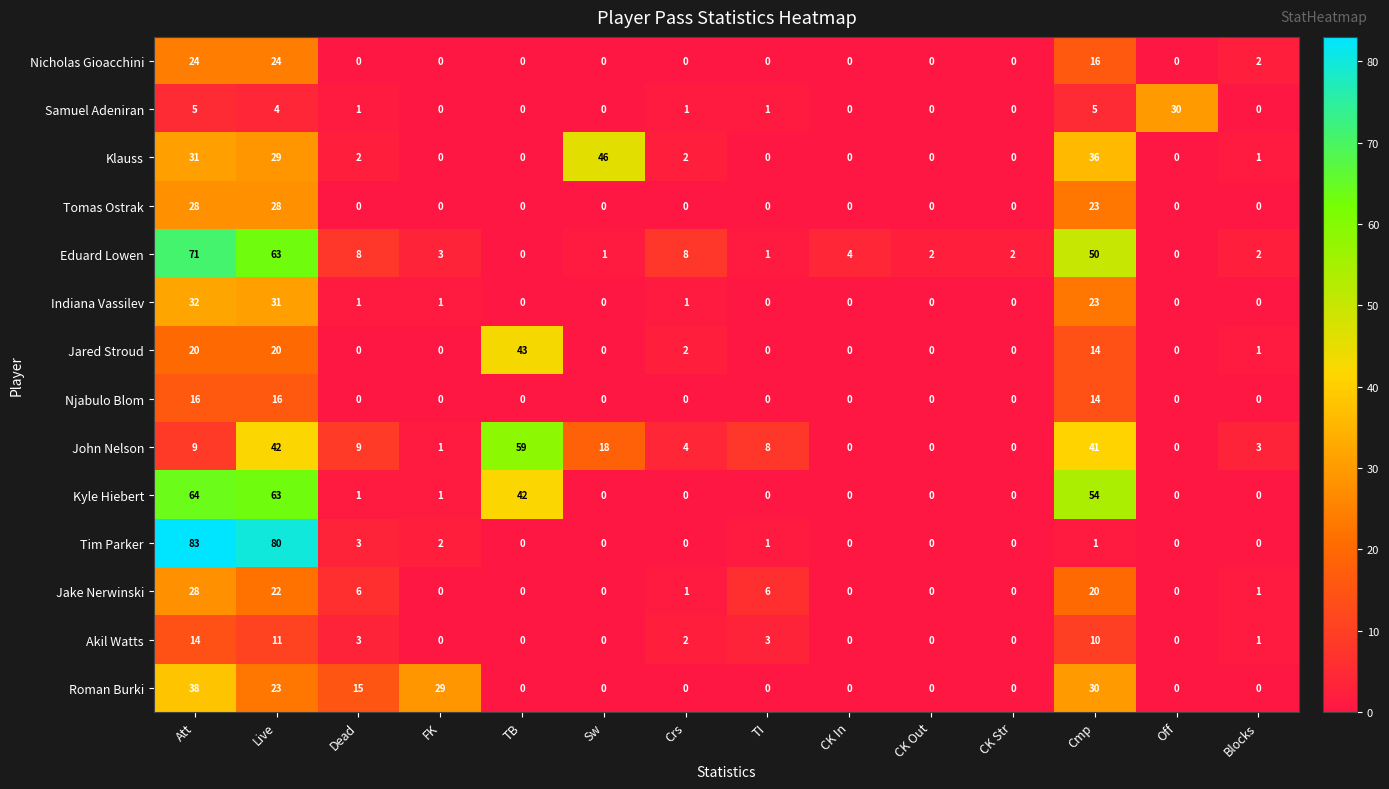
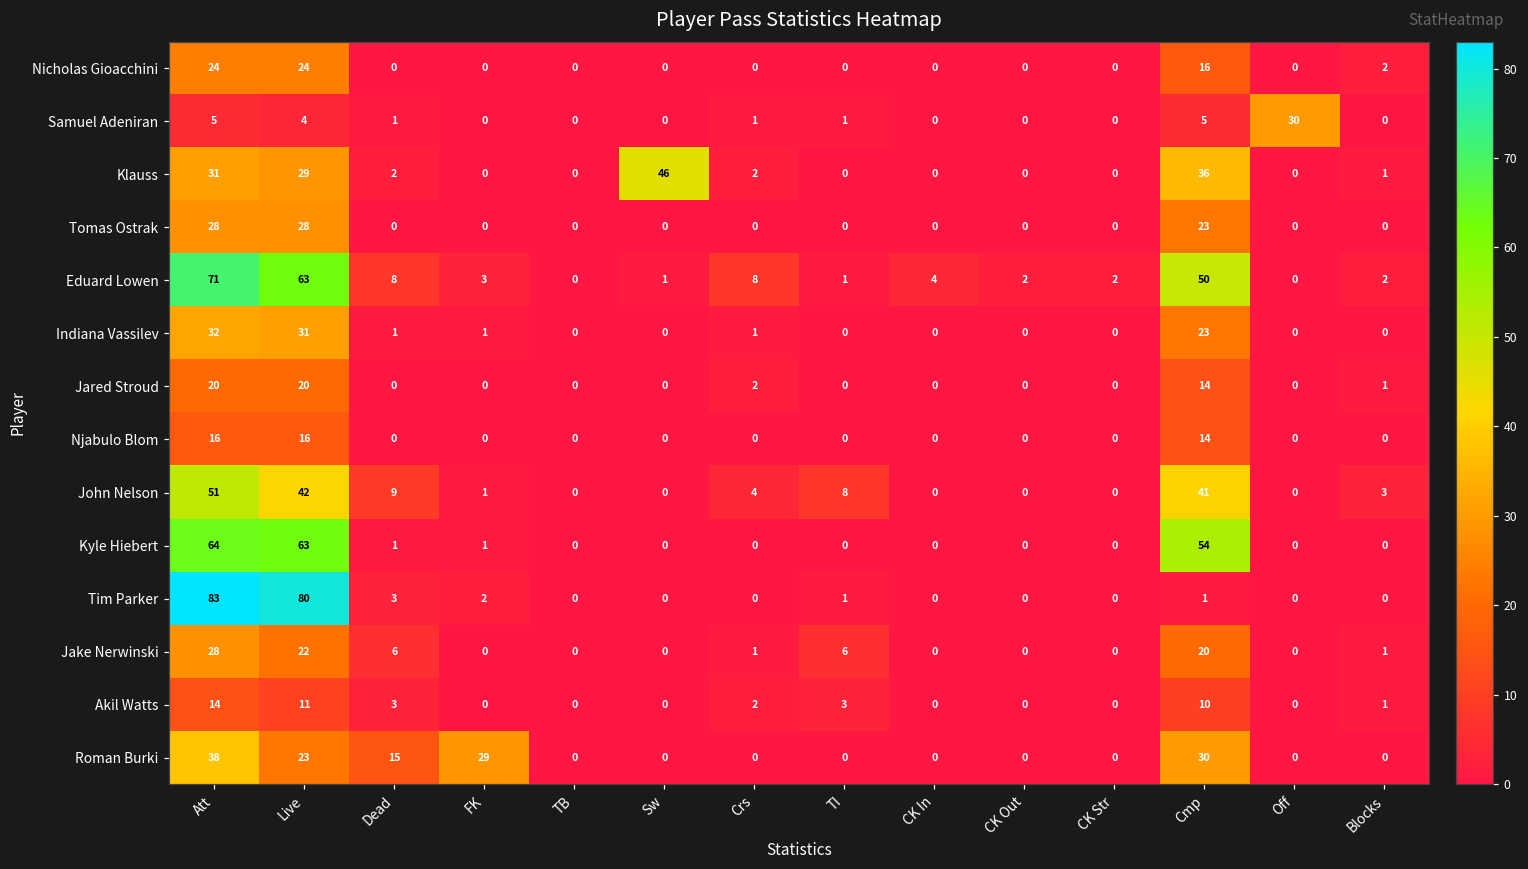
  {
    "Nicholas Gioacchini": {
      "Att": 24,
      "Live": 24,
      "Dead": 0,
      "FK": 0,
      "TB": 0,
      "Sw": 0,
      "Crs": 0,
      "TI": 0,
      "CK In": 0,
      "CK Out": 0,
      "CK Str": 0,
      "Cmp": 16,
      "Off": 0,
      "Blocks": 2
    },
    "Samuel Adeniran": {
      "Att": 5,
      "Live": 4,
      "Dead": 1,
      "FK": 0,
      "TB": 0,
      "Sw": 0,
      "Crs": 1,
      "TI": 1,
      "CK In": 0,
      "CK Out": 0,
      "CK Str": 0,
      "Cmp": 5,
      "Off": 30,
      "Blocks": 0
    },
    "Klauss": {
      "Att": 31,
      "Live": 29,
      "Dead": 2,
      "FK": 0,
      "TB": 0,
      "Sw": 46,
      "Crs": 2,
      "TI": 0,
      "CK In": 0,
      "CK Out": 0,
      "CK Str": 0,
      "Cmp": 36,
      "Off": 0,
      "Blocks": 1
    },
    "Tomas Ostrak": {
      "Att": 28,
      "Live": 28,
      "Dead": 0,
      "FK": 0,
      "TB": 0,
      "Sw": 0,
      "Crs": 0,
      "TI": 0,
      "CK In": 0,
      "CK Out": 0,
      "CK Str": 0,
      "Cmp": 23,
      "Off": 0,
      "Blocks": 0
    },
    "Eduard Lowen": {
      "Att": 71,
      "Live": 63,
      "Dead": 8,
      "FK": 3,
      "TB": 0,
      "Sw": 1,
      "Crs": 8,
      "TI": 1,
      "CK In": 4,
      "CK Out": 2,
      "CK Str": 2,
      "Cmp": 50,
      "Off": 0,
      "Blocks": 2
    },
    "Indiana Vassilev": {
      "Att": 32,
      "Live": 31,
      "Dead": 1,
      "FK": 1,
      "TB": 0,
      "Sw": 0,
      "Crs": 1,
      "TI": 0,
      "CK In": 0,
      "CK Out": 0,
      "CK Str": 0,
      "Cmp": 23,
      "Off": 0,
      "Blocks": 0
    },
    "Jared Stroud": {
      "Att": 20,
      "Live": 20,
      "Dead": 0,
      "FK": 0,
-     "TB": 43,
+     "TB": 0,
      "Sw": 0,
      "Crs": 2,
      "TI": 0,
      "CK In": 0,
      "CK Out": 0,
      "CK Str": 0,
      "Cmp": 14,
      "Off": 0,
      "Blocks": 1
    },
    "Njabulo Blom": {
      "Att": 16,
      "Live": 16,
      "Dead": 0,
      "FK": 0,
      "TB": 0,
      "Sw": 0,
      "Crs": 0,
      "TI": 0,
      "CK In": 0,
      "CK Out": 0,
      "CK Str": 0,
      "Cmp": 14,
      "Off": 0,
      "Blocks": 0
    },
    "John Nelson": {
-     "Att": 9,
+     "Att": 51,
      "Live": 42,
      "Dead": 9,
      "FK": 1,
-     "TB": 59,
-     "Sw": 18,
+     "TB": 0,
+     "Sw": 0,
      "Crs": 4,
      "TI": 8,
      "CK In": 0,
      "CK Out": 0,
      "CK Str": 0,
      "Cmp": 41,
      "Off": 0,
      "Blocks": 3
    },
    "Kyle Hiebert": {
      "Att": 64,
      "Live": 63,
      "Dead": 1,
      "FK": 1,
-     "TB": 42,
+     "TB": 0,
      "Sw": 0,
      "Crs": 0,
      "TI": 0,
      "CK In": 0,
      "CK Out": 0,
      "CK Str": 0,
      "Cmp": 54,
      "Off": 0,
      "Blocks": 0
    },
    "Tim Parker": {
      "Att": 83,
      "Live": 80,
      "Dead": 3,
      "FK": 2,
      "TB": 0,
      "Sw": 0,
      "Crs": 0,
      "TI": 1,
      "CK In": 0,
      "CK Out": 0,
      "CK Str": 0,
      "Cmp": 1,
      "Off": 0,
      "Blocks": 0
    },
    "Jake Nerwinski": {
      "Att": 28,
      "Live": 22,
      "Dead": 6,
      "FK": 0,
      "TB": 0,
      "Sw": 0,
      "Crs": 1,
      "TI": 6,
      "CK In": 0,
      "CK Out": 0,
      "CK Str": 0,
      "Cmp": 20,
      "Off": 0,
      "Blocks": 1
    },
    "Akil Watts": {
      "Att": 14,
      "Live": 11,
      "Dead": 3,
      "FK": 0,
      "TB": 0,
      "Sw": 0,
      "Crs": 2,
      "TI": 3,
      "CK In": 0,
      "CK Out": 0,
      "CK Str": 0,
      "Cmp": 10,
      "Off": 0,
      "Blocks": 1
    },
    "Roman Burki": {
      "Att": 38,
      "Live": 23,
      "Dead": 15,
      "FK": 29,
      "TB": 0,
      "Sw": 0,
      "Crs": 0,
      "TI": 0,
      "CK In": 0,
      "CK Out": 0,
      "CK Str": 0,
      "Cmp": 30,
      "Off": 0,
      "Blocks": 0
    }
  }
